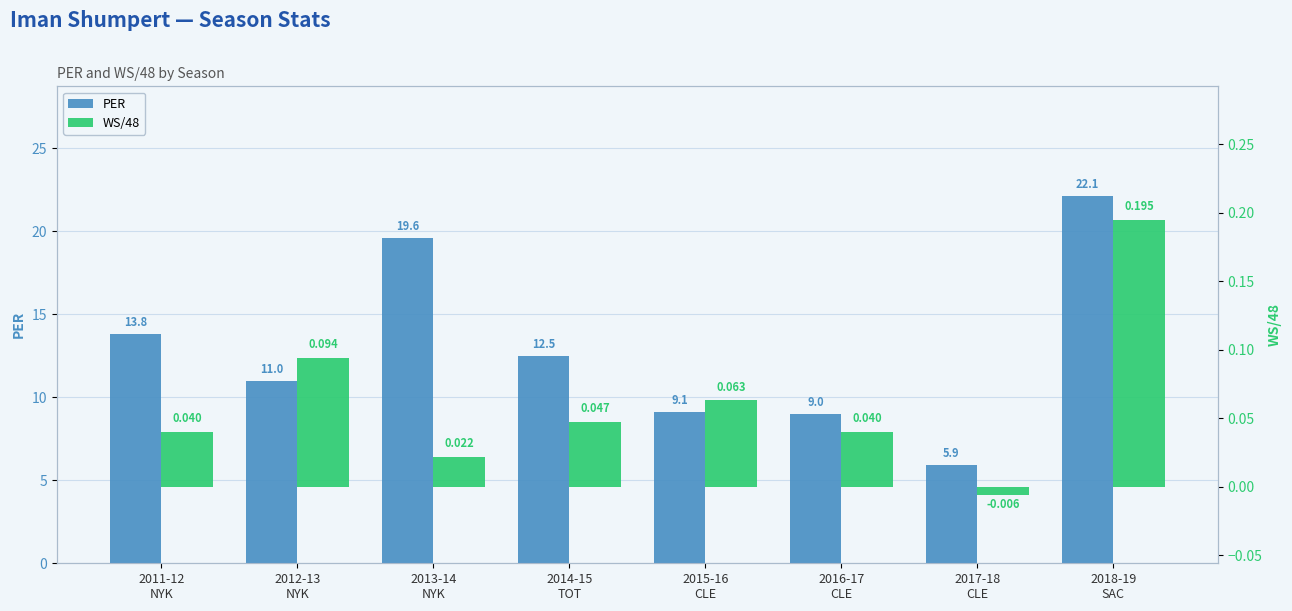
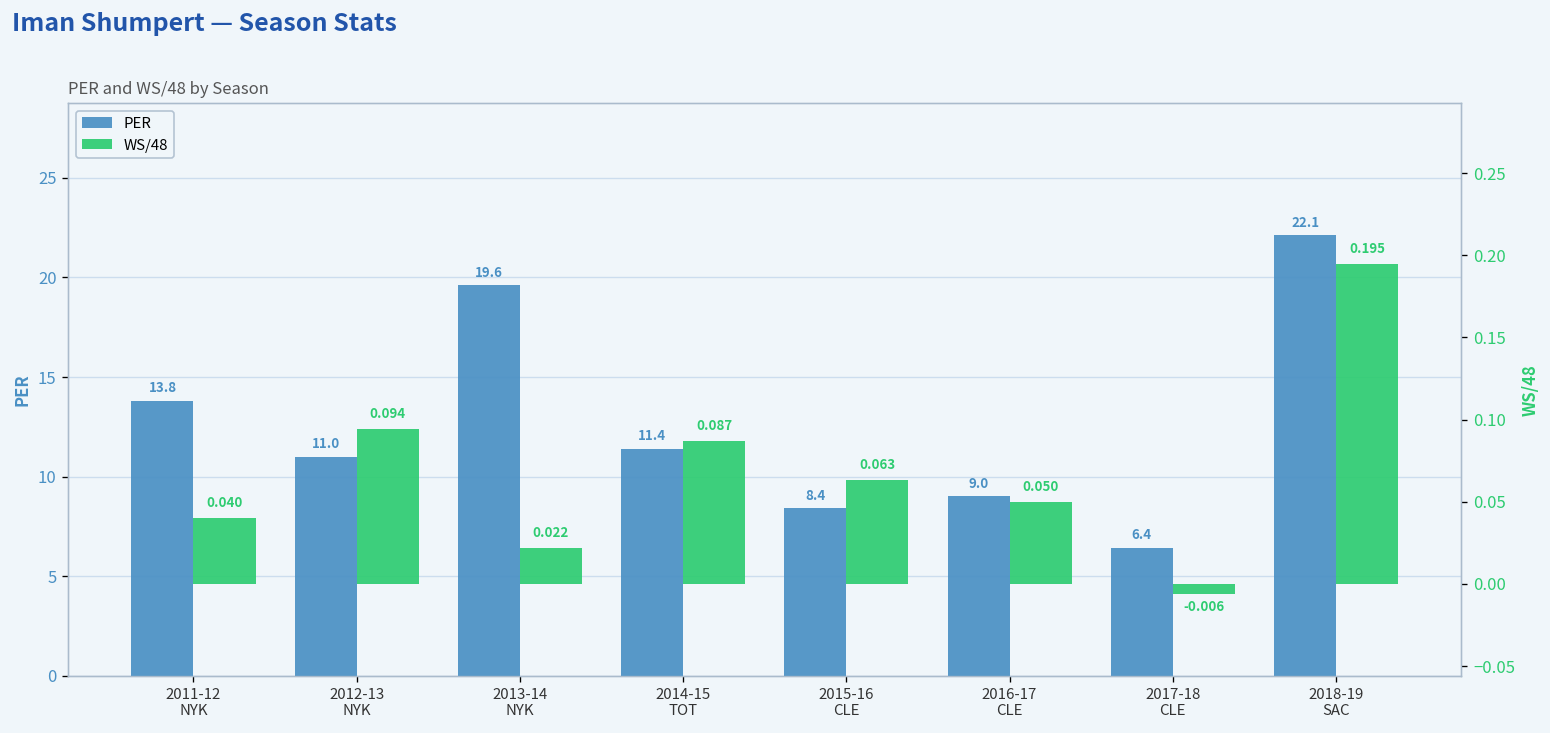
  {
    "PER": {
      "2011-12 NYK": 13.8,
      "2012-13 NYK": 11.0,
      "2013-14 NYK": 19.6,
-     "2014-15 TOT": 12.5,
-     "2015-16 CLE": 9.1,
+     "2014-15 TOT": 11.4,
+     "2015-16 CLE": 8.4,
      "2016-17 CLE": 9.0,
-     "2017-18 CLE": 5.9,
+     "2017-18 CLE": 6.4,
      "2018-19 SAC": 22.1
    },
    "WS/48": {
      "2011-12 NYK": 0.040,
      "2012-13 NYK": 0.094,
      "2013-14 NYK": 0.022,
-     "2014-15 TOT": 0.047,
+     "2014-15 TOT": 0.087,
      "2015-16 CLE": 0.063,
-     "2016-17 CLE": 0.040,
+     "2016-17 CLE": 0.050,
      "2017-18 CLE": -0.006,
      "2018-19 SAC": 0.195
    }
  }
